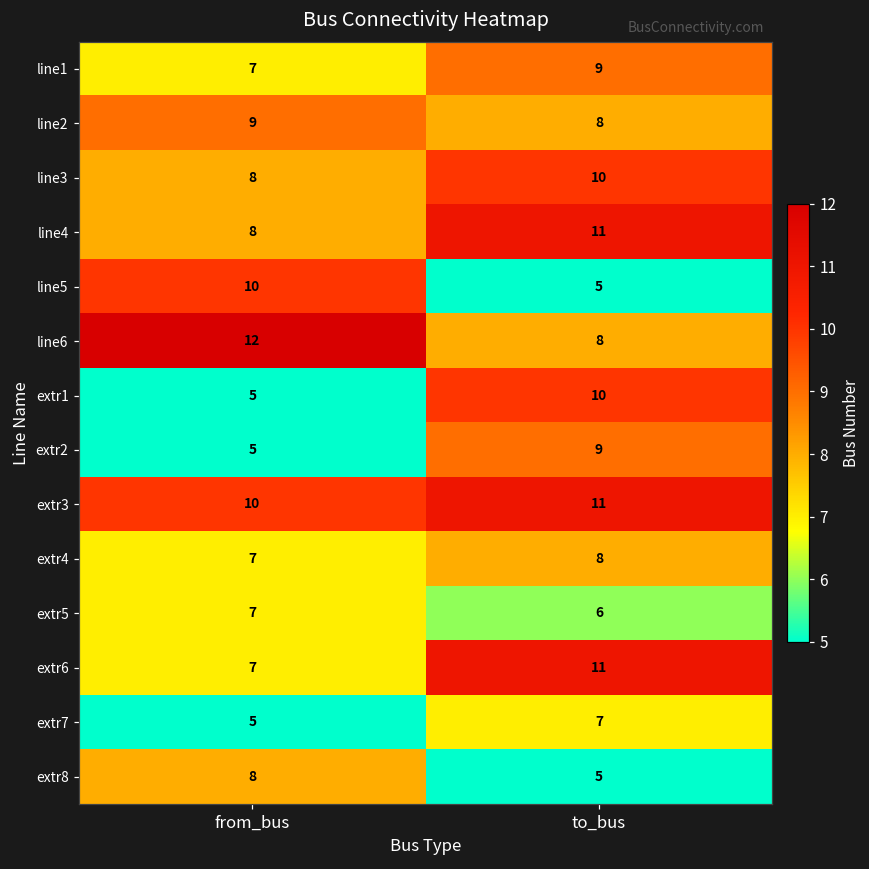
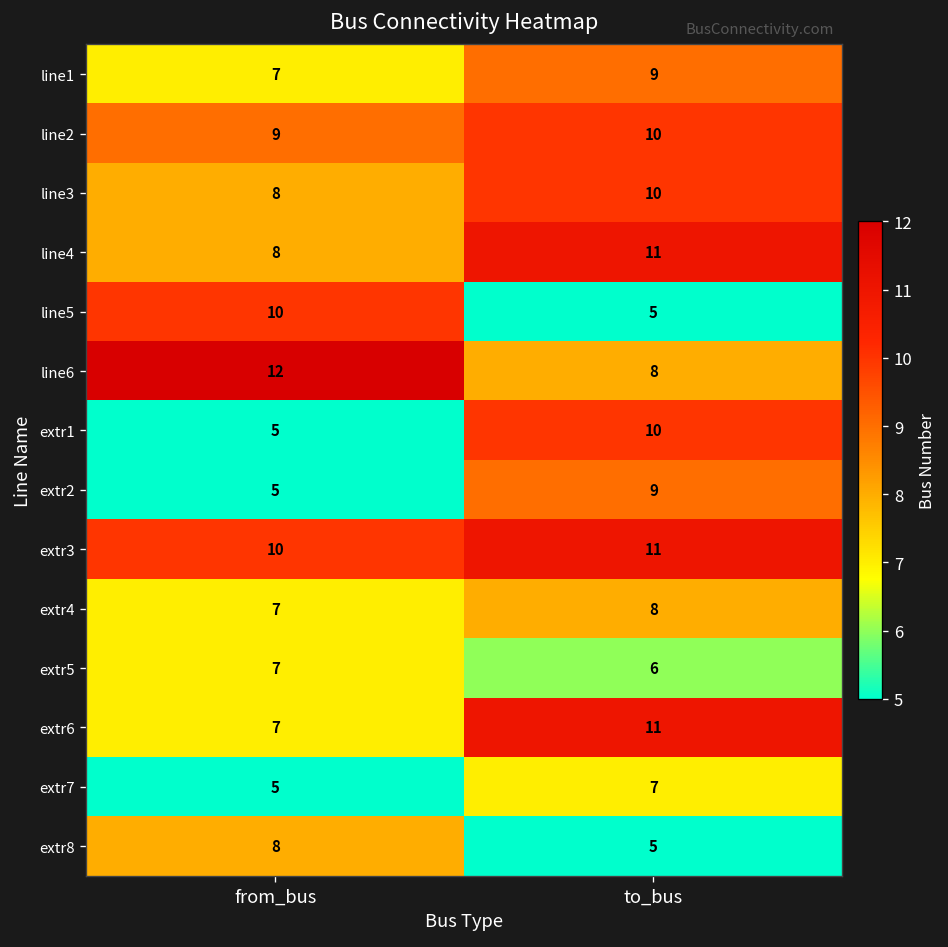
  {
    "line1": {
      "from_bus": 7,
      "to_bus": 9
    },
    "line2": {
      "from_bus": 9,
-     "to_bus": 8
+     "to_bus": 10
    },
    "line3": {
      "from_bus": 8,
      "to_bus": 10
    },
    "line4": {
      "from_bus": 8,
      "to_bus": 11
    },
    "line5": {
      "from_bus": 10,
      "to_bus": 5
    },
    "line6": {
      "from_bus": 12,
      "to_bus": 8
    },
    "extr1": {
      "from_bus": 5,
      "to_bus": 10
    },
    "extr2": {
      "from_bus": 5,
      "to_bus": 9
    },
    "extr3": {
      "from_bus": 10,
      "to_bus": 11
    },
    "extr4": {
      "from_bus": 7,
      "to_bus": 8
    },
    "extr5": {
      "from_bus": 7,
      "to_bus": 6
    },
    "extr6": {
      "from_bus": 7,
      "to_bus": 11
    },
    "extr7": {
      "from_bus": 5,
      "to_bus": 7
    },
    "extr8": {
      "from_bus": 8,
      "to_bus": 5
    }
  }
